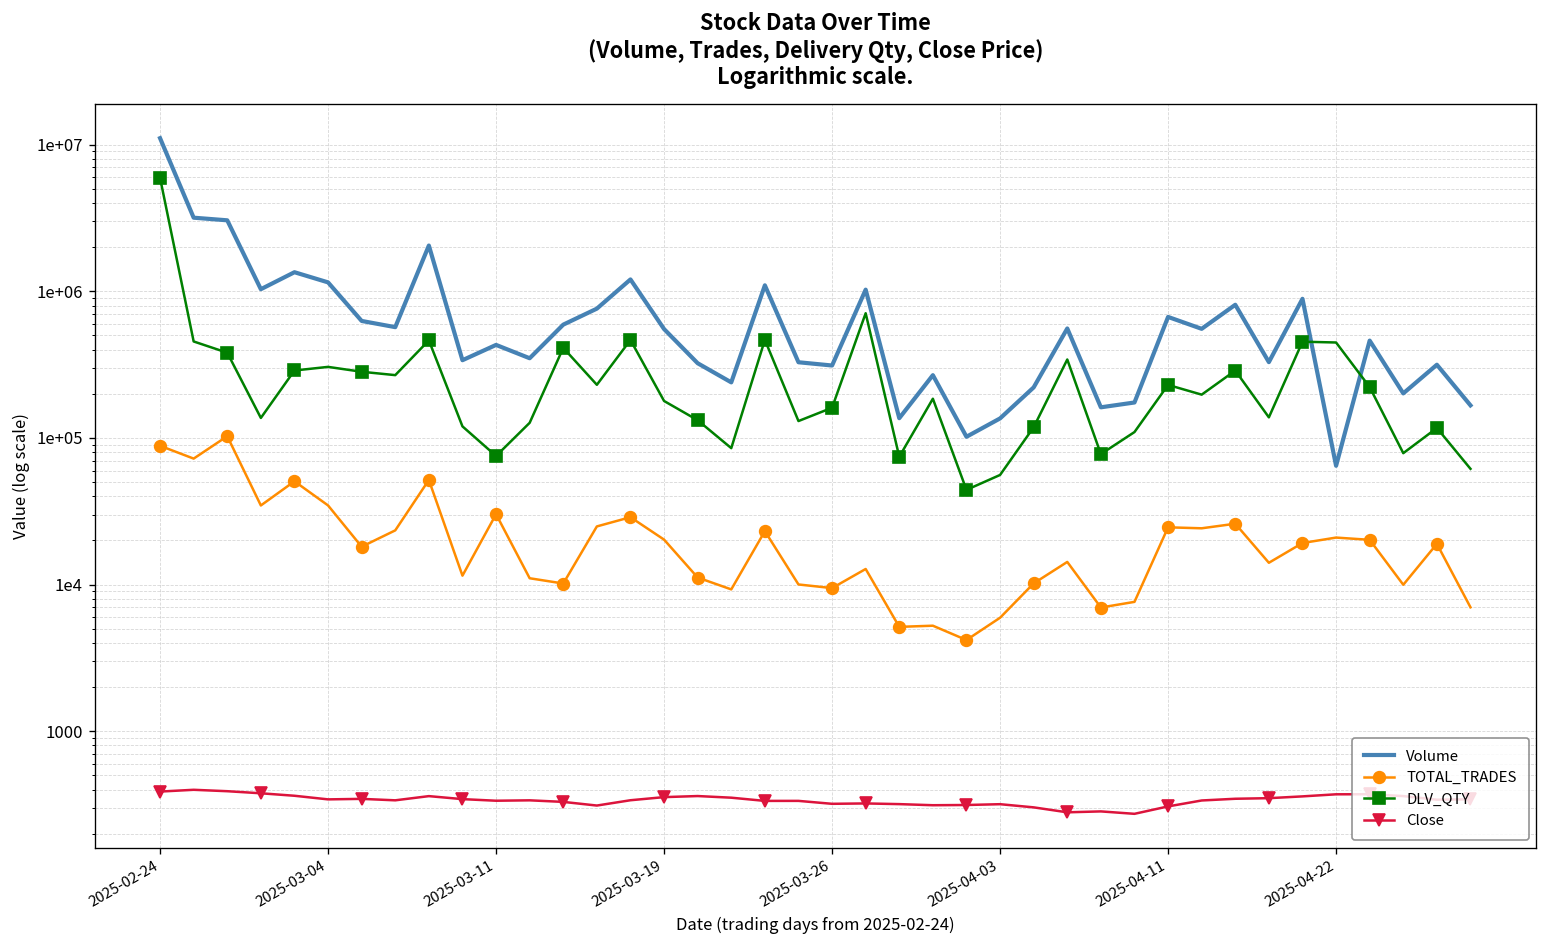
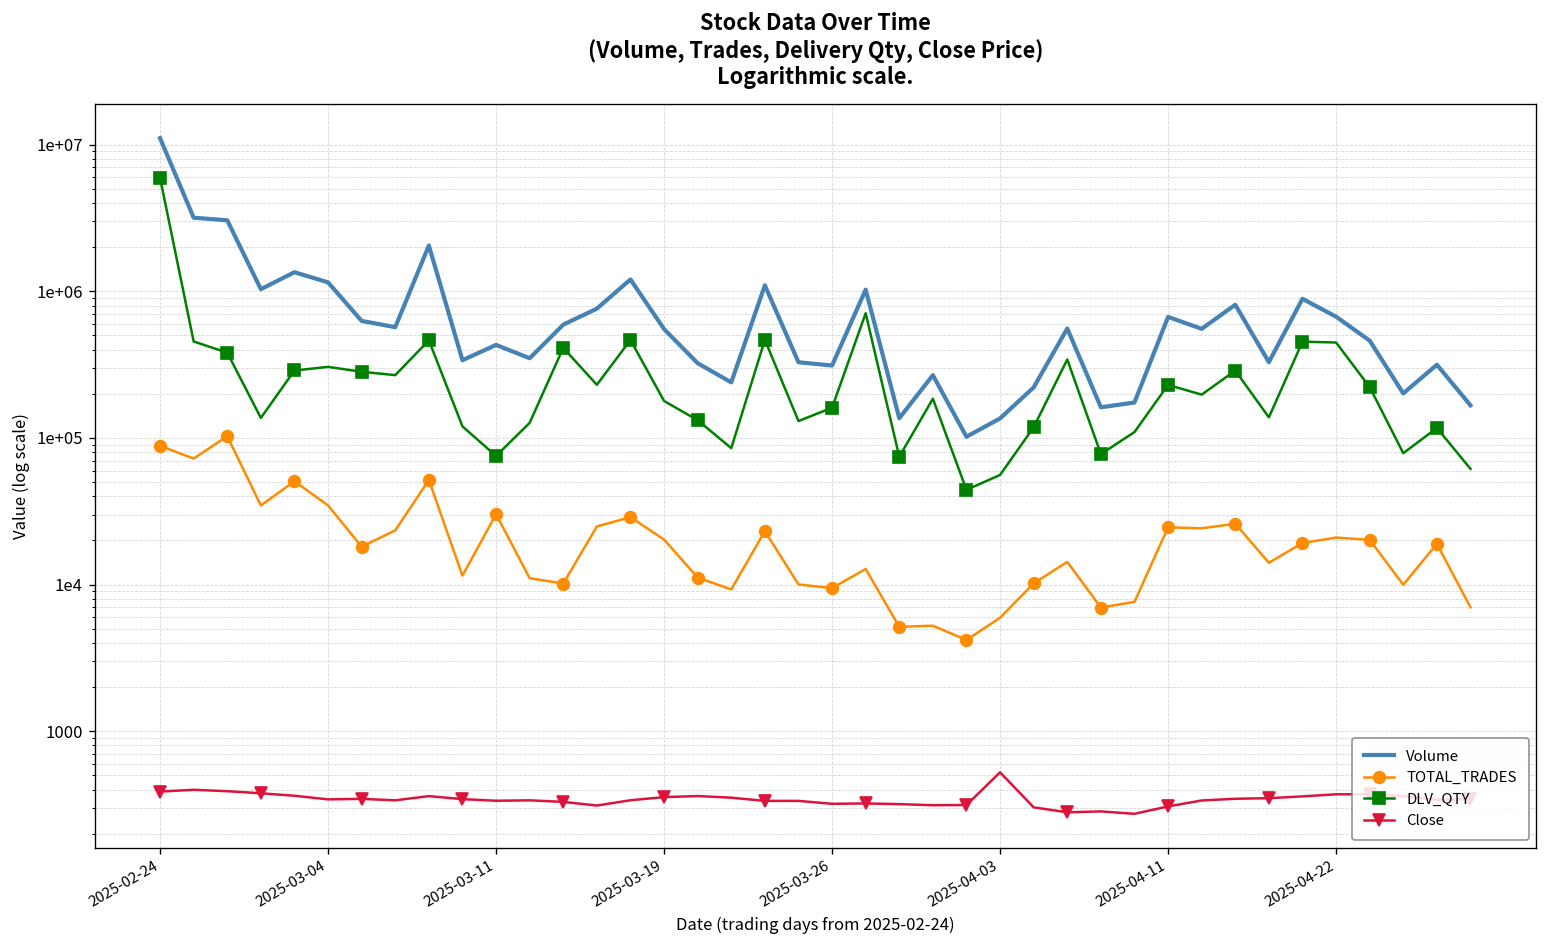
  {
    "Volume": {
      "2025-02-24": 11000000,
      "2025-03-04": 1200000,
      "2025-03-11": 430000,
      "2025-03-19": 600000,
      "2025-03-26": 310000,
      "2025-04-03": 140000,
      "2025-04-11": 700000,
-     "2025-04-22": 60000
+     "2025-04-22": 700000
    },
    "TOTAL_TRADES": {
      "2025-02-24": 90000,
      "2025-03-04": 35000,
      "2025-03-11": 30000,
      "2025-03-19": 20000,
      "2025-03-26": 9000,
      "2025-04-03": 6000,
      "2025-04-11": 25000,
      "2025-04-22": 21000
    },
    "DLV_QTY": {
      "2025-02-24": 6000000,
      "2025-03-04": 310000,
      "2025-03-11": 80000,
      "2025-03-19": 180000,
      "2025-03-26": 160000,
      "2025-04-03": 60000,
      "2025-04-11": 230000,
      "2025-04-22": 450000
    },
    "Close": {
      "2025-02-24": 390,
      "2025-03-04": 340,
      "2025-03-11": 340,
      "2025-03-19": 360,
      "2025-03-26": 320,
-     "2025-04-03": 320,
+     "2025-04-03": 520,
      "2025-04-11": 310,
      "2025-04-22": 370
    }
  }
